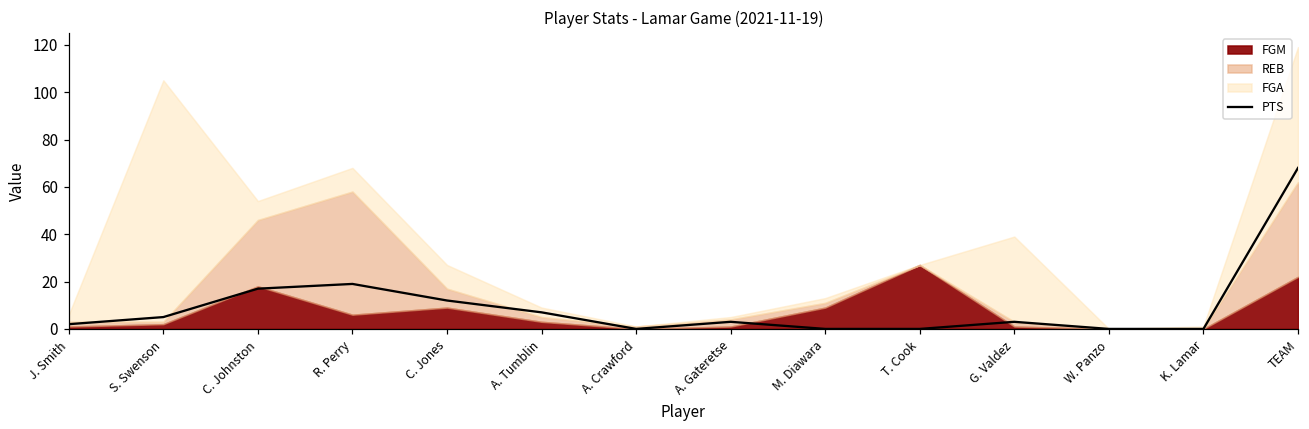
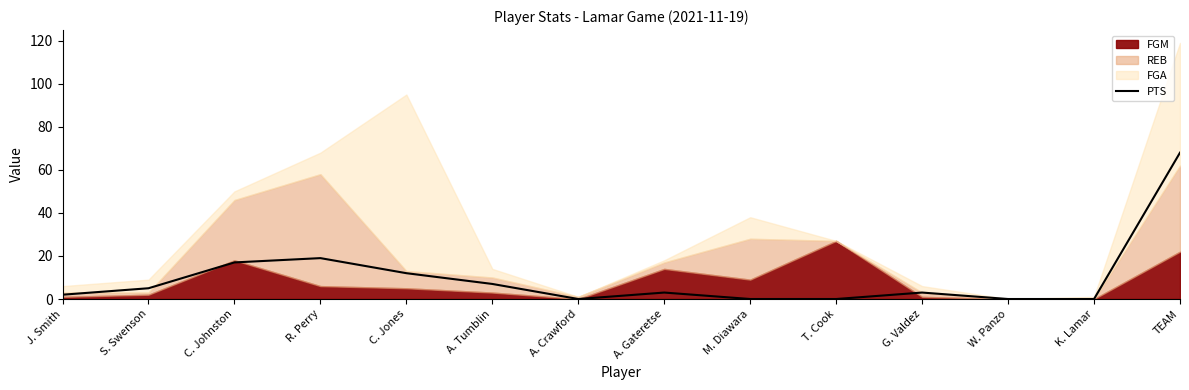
  {
    "PTS": {
      "S. Swenson": 5,
      "R. Perry": 19,
      "A. Tumblin": 7,
      "M. Diawara": 0,
      "T. Cook": 0,
      "TEAM": 68
    },
    "FGM": {
      "R. Perry": 6,
-     "C. Jones": 9,
+     "C. Jones": 5,
      "A. Tumblin": 3,
-     "A. Gateretse": 1,
+     "A. Gateretse": 14,
      "M. Diawara": 9,
      "TEAM": 22
    },
    "REB": {
      "C. Johnston": 28,
      "R. Perry": 52,
-     "A. Tumblin": 2,
-     "M. Diawara": 2,
+     "A. Tumblin": 7,
+     "M. Diawara": 19,
      "TEAM": 40
    },
    "FGA": {
      "J. Smith": 3,
-     "S. Swenson": 102,
-     "C. Johnston": 8,
+     "S. Swenson": 6,
+     "C. Johnston": 4,
      "R. Perry": 10,
-     "C. Jones": 10,
+     "C. Jones": 82,
      "A. Tumblin": 4,
-     "M. Diawara": 2,
-     "G. Valdez": 36,
+     "M. Diawara": 10,
+     "G. Valdez": 3,
      "TEAM": 57
    }
  }
